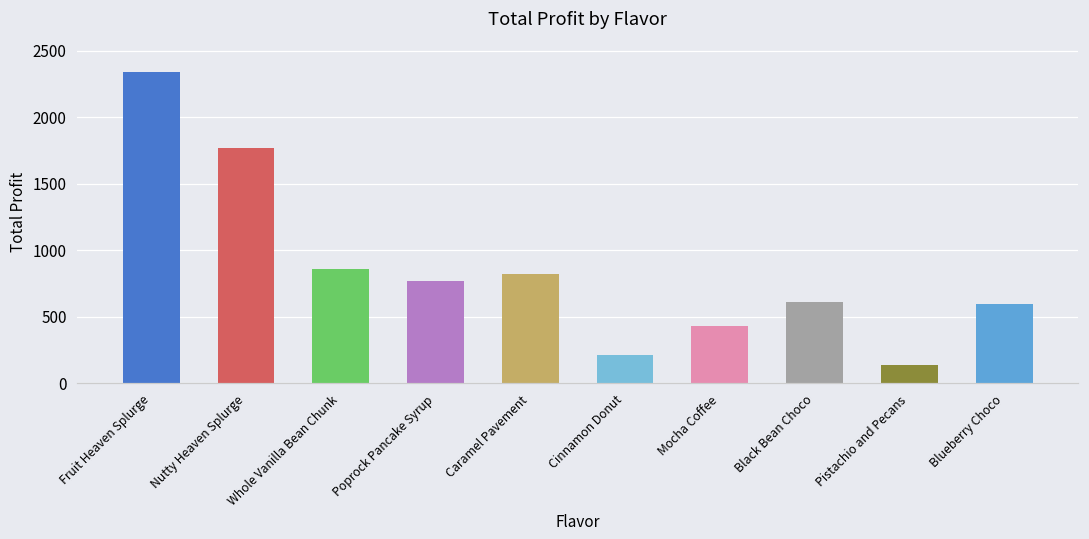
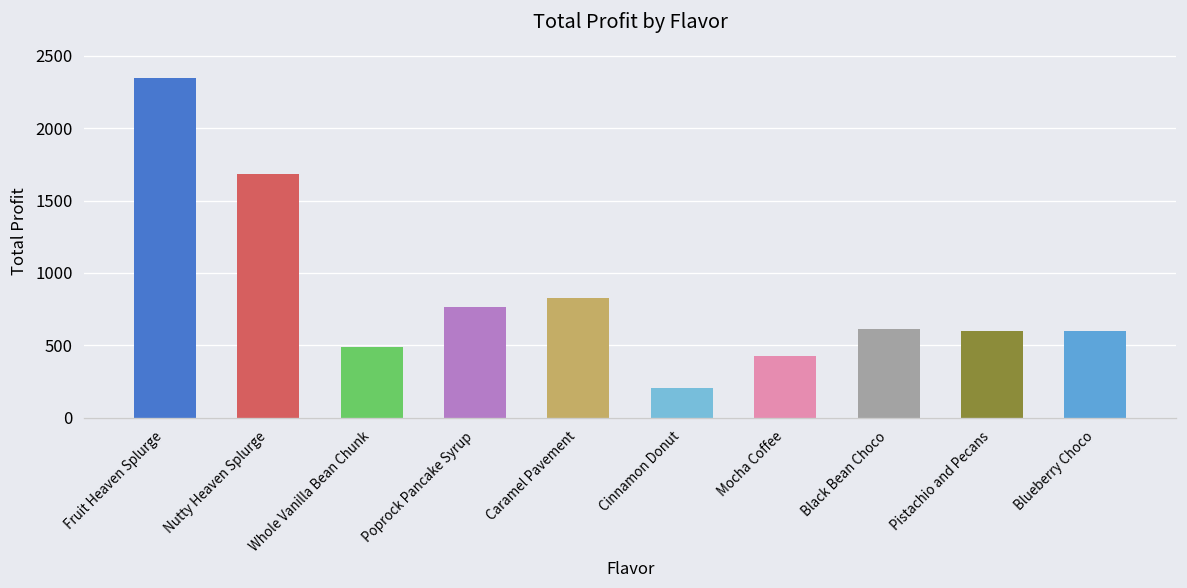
  {
    "Fruit Heaven Splurge": 2340,
-   "Nutty Heaven Splurge": 1770,
-   "Whole Vanilla Bean Chunk": 860,
+   "Nutty Heaven Splurge": 1680,
+   "Whole Vanilla Bean Chunk": 490,
    "Poprock Pancake Syrup": 770,
    "Caramel Pavement": 820,
    "Cinnamon Donut": 210,
    "Mocha Coffee": 430,
    "Black Bean Choco": 610,
-   "Pistachio and Pecans": 140,
+   "Pistachio and Pecans": 600,
    "Blueberry Choco": 600
  }
